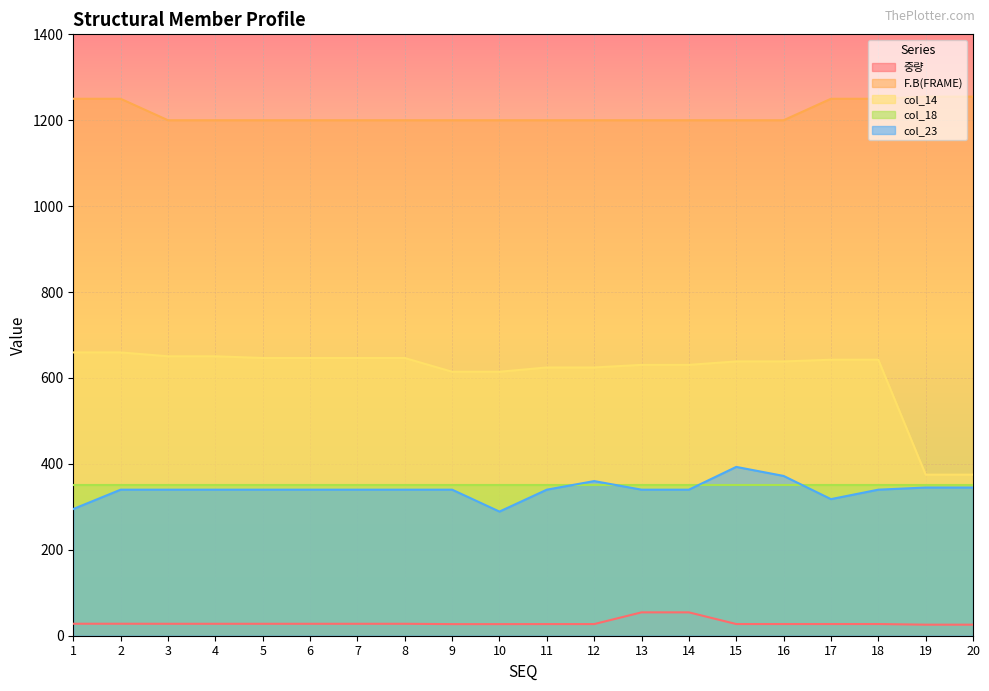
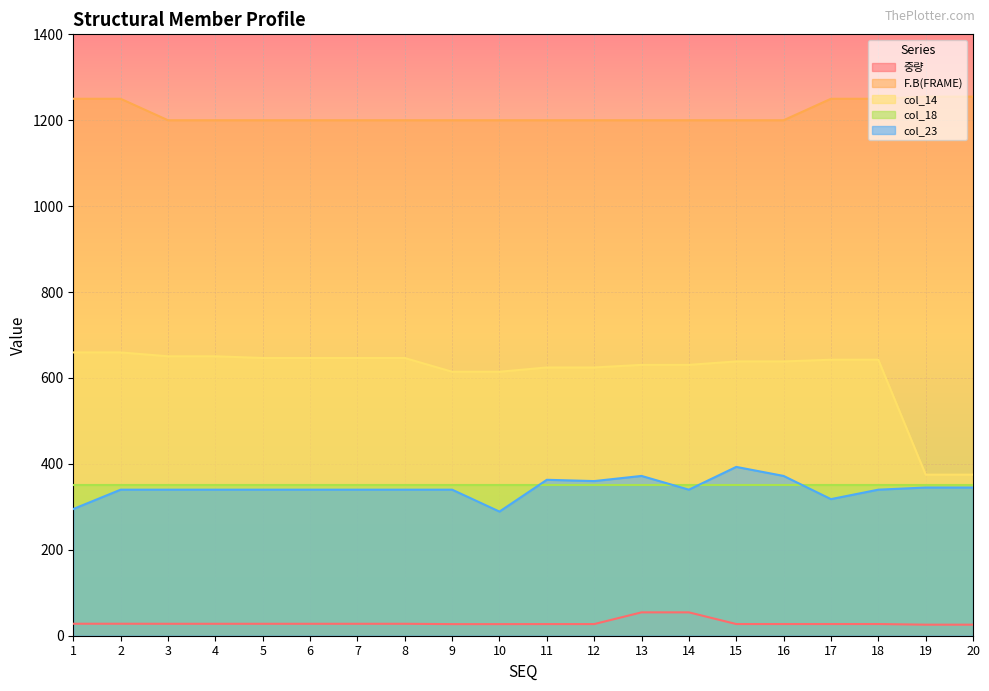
  {
    "col_18": {
      "1": 350,
      "2": 350,
      "3": 350,
      "4": 350,
      "5": 350,
      "6": 350,
      "7": 350,
      "8": 350,
      "9": 350,
      "10": 350,
      "11": 350,
      "12": 350,
      "13": 350,
      "14": 350,
      "15": 350,
      "16": 350,
      "17": 350,
      "18": 350
    },
    "col_23": {
      "1": 300,
      "2": 340,
      "3": 340,
      "4": 340,
      "5": 340,
      "6": 340,
      "7": 340,
      "8": 340,
      "9": 340,
      "10": 290,
-     "11": 340,
+     "11": 360,
      "12": 360,
-     "13": 340,
+     "13": 370,
      "14": 340,
      "15": 390,
      "16": 370,
      "17": 320,
      "18": 340
    }
  }
